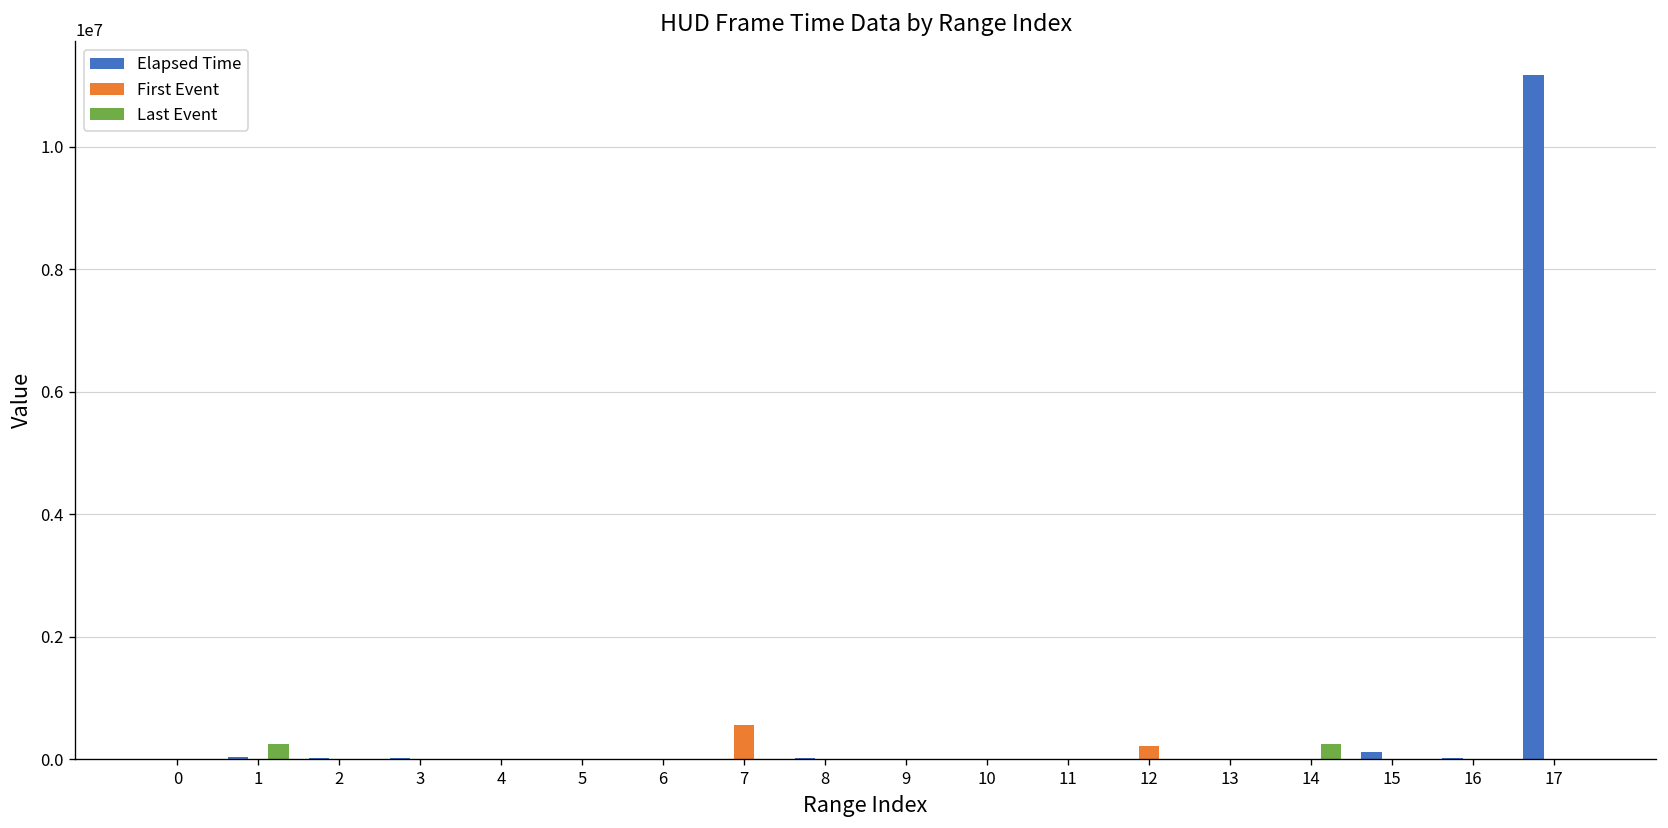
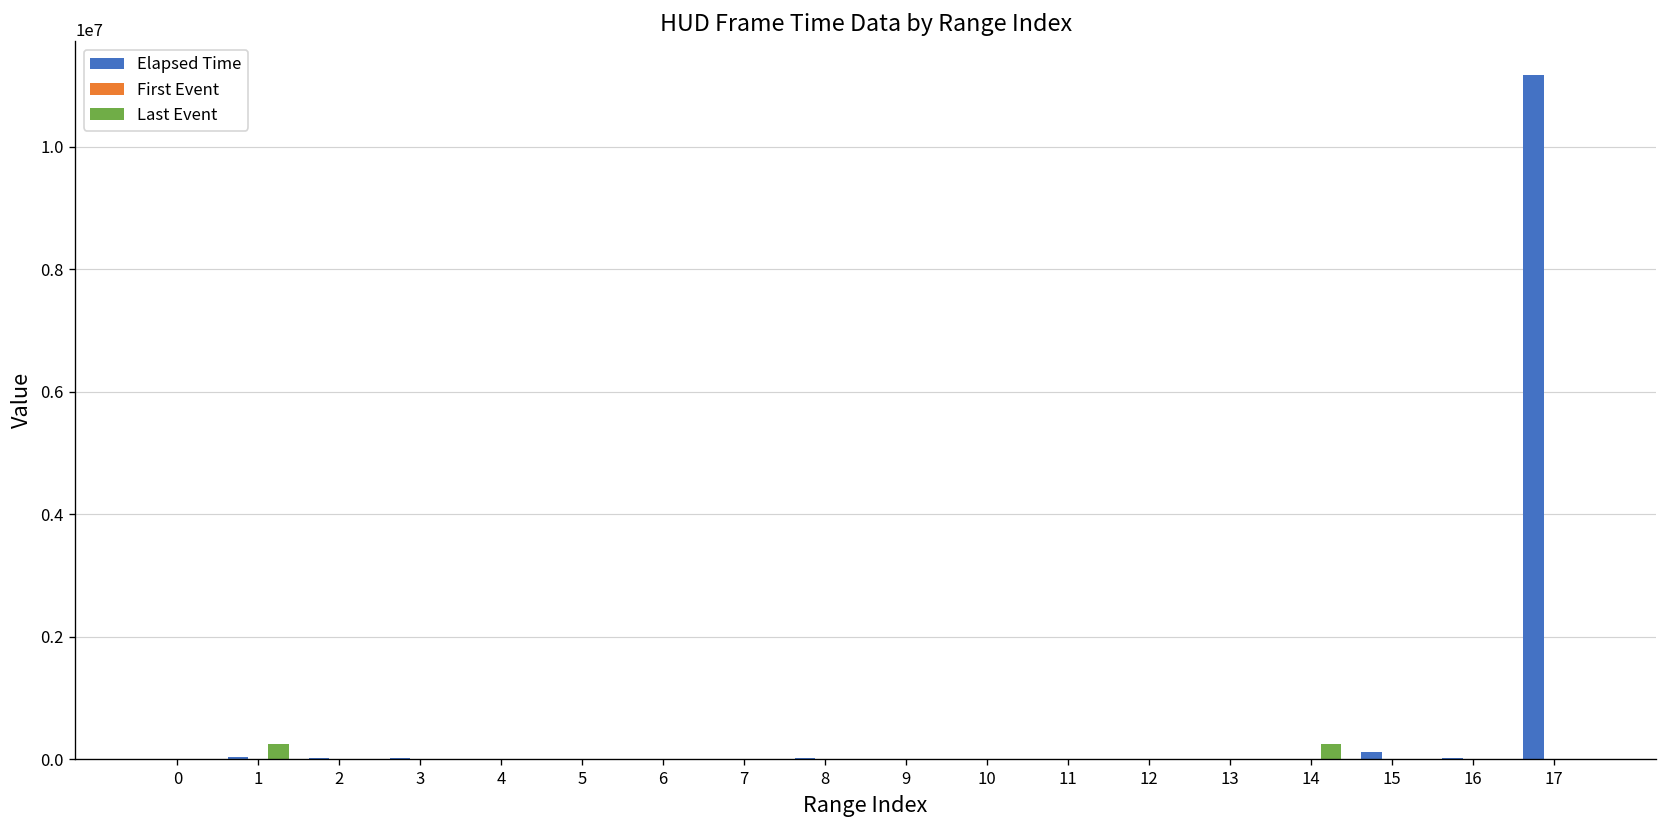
  {
    "Elapsed Time": {
      "15": 100000,
      "17": 11200000
    },
    "First Event": {
-     "7": 600000,
-     "12": 200000
+     "7": 0,
+     "12": 0
    },
    "Last Event": {
      "1": 200000,
      "14": 300000
    }
  }
